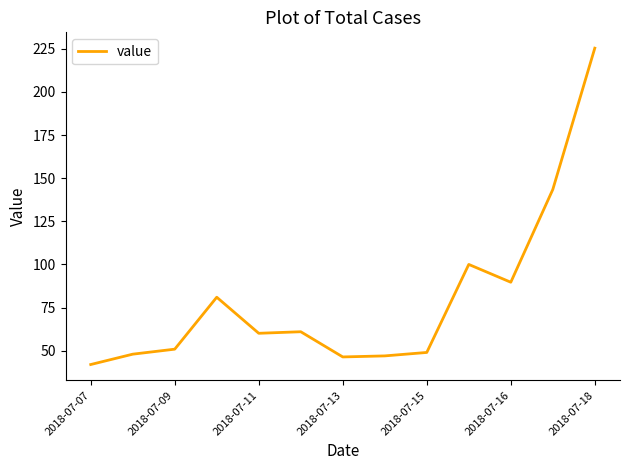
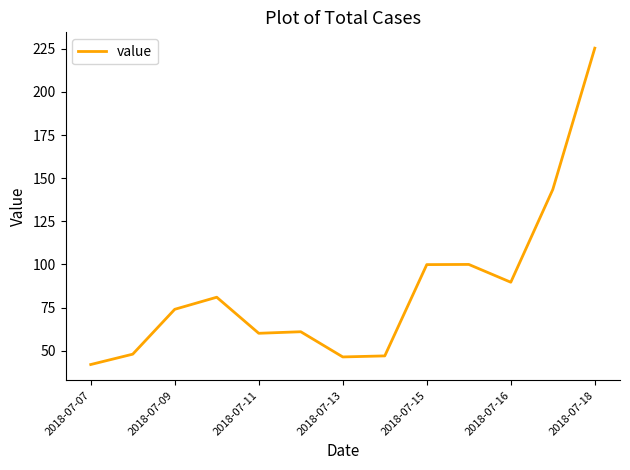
  {
    "2018-07-07": 42,
-   "2018-07-09": 51,
+   "2018-07-09": 74,
    "2018-07-11": 60,
    "2018-07-13": 46,
-   "2018-07-15": 49,
+   "2018-07-15": 100,
    "2018-07-18": 225
  }
